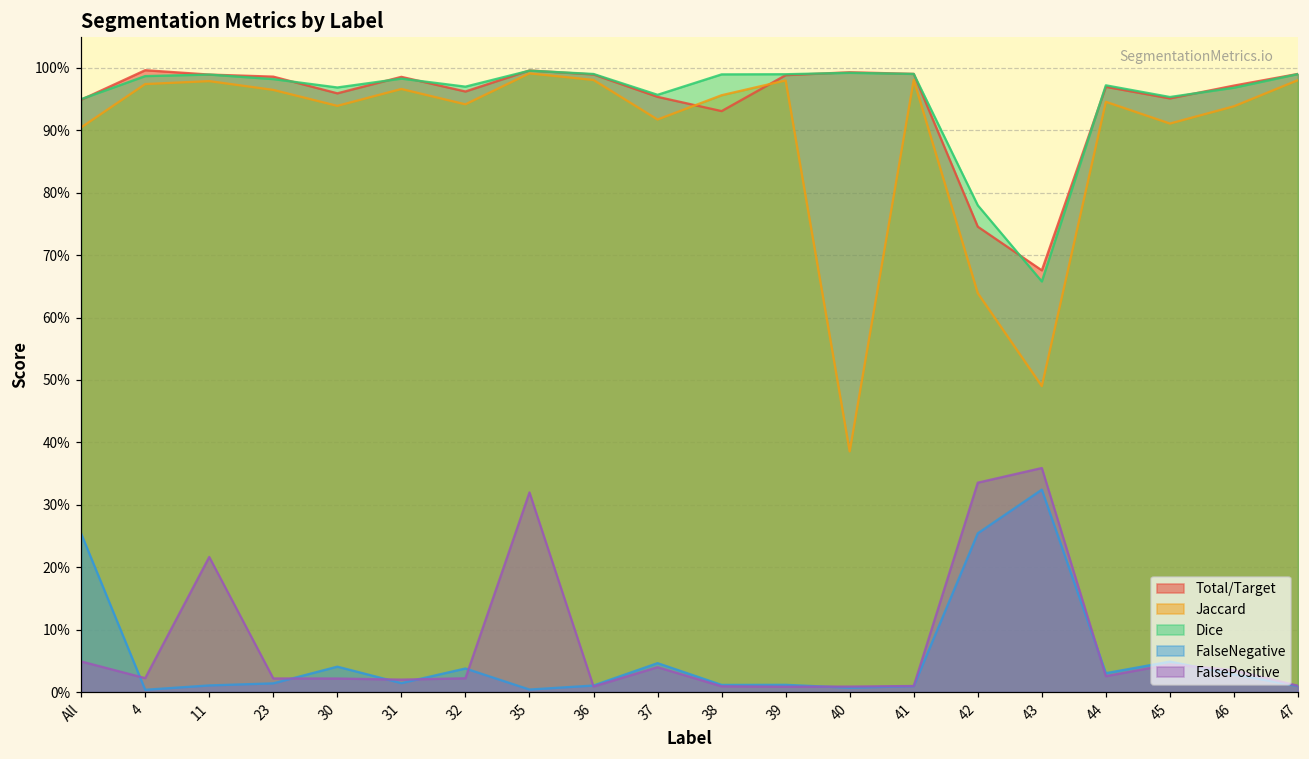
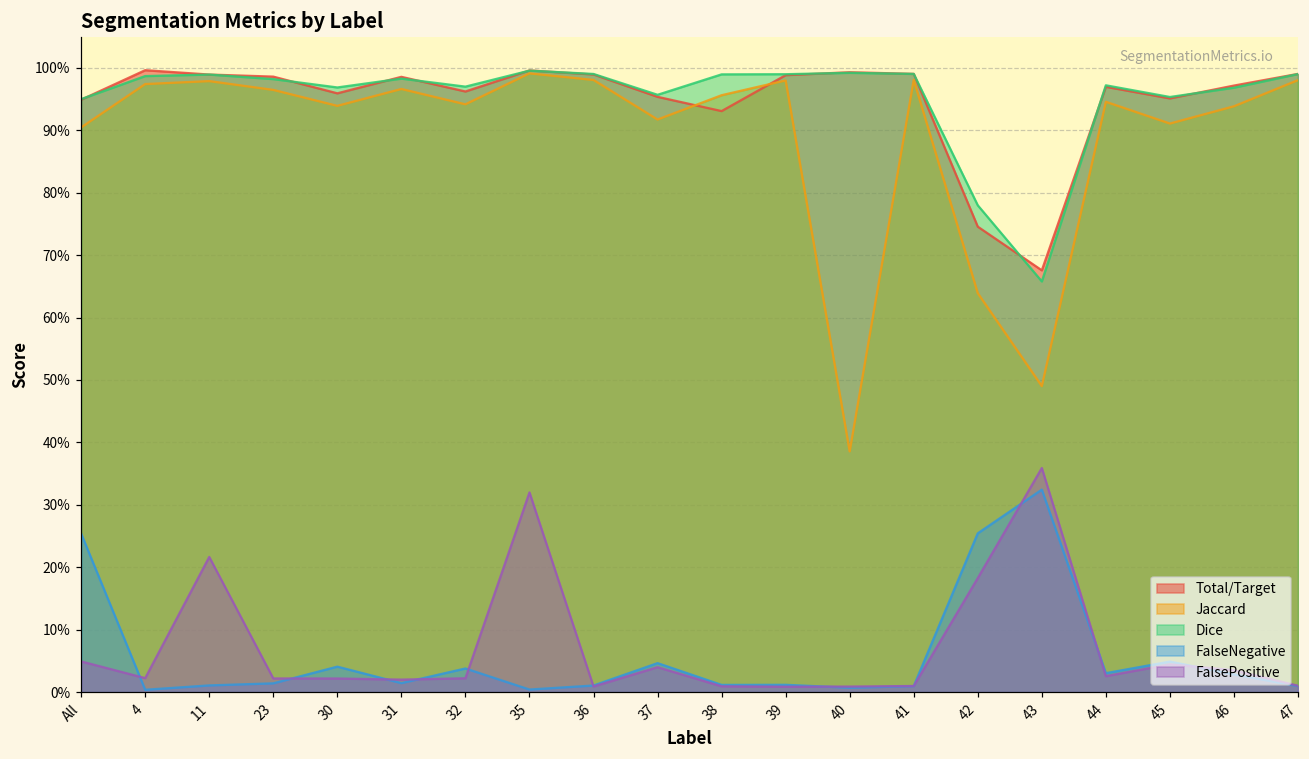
  {
    "Total/Target": {
      "4": "100%",
      "30": "96%",
      "32": "96%",
      "38": "93%",
      "42": "75%",
      "43": "68%"
    },
    "Jaccard": {
      "All": "90%",
      "4": "97%",
      "11": "98%",
      "23": "96%",
      "30": "94%",
      "31": "97%",
      "32": "94%",
      "36": "98%",
      "37": "92%",
      "38": "96%",
      "39": "98%",
      "40": "39%",
      "41": "98%",
      "42": "64%",
      "43": "49%",
      "44": "95%",
      "45": "91%",
      "46": "94%",
      "47": "98%"
    },
    "Dice": {
      "4": "99%",
      "30": "97%",
      "32": "97%",
      "38": "99%",
      "42": "78%",
      "43": "66%"
    },
    "FalseNegative": {
      "All": "25%",
      "4": "0%",
      "11": "1%",
      "23": "1%",
      "30": "4%",
      "31": "1%",
      "32": "4%",
      "35": "0%",
      "37": "5%",
      "42": "25%",
      "43": "32%",
      "44": "3%"
    },
    "FalsePositive": {
      "All": "5%",
      "4": "2%",
      "11": "22%",
      "23": "2%",
      "30": "2%",
      "31": "2%",
      "32": "2%",
      "35": "32%",
      "37": "4%",
-     "42": "34%",
+     "42": "18%",
      "43": "36%",
      "44": "3%"
    }
  }
